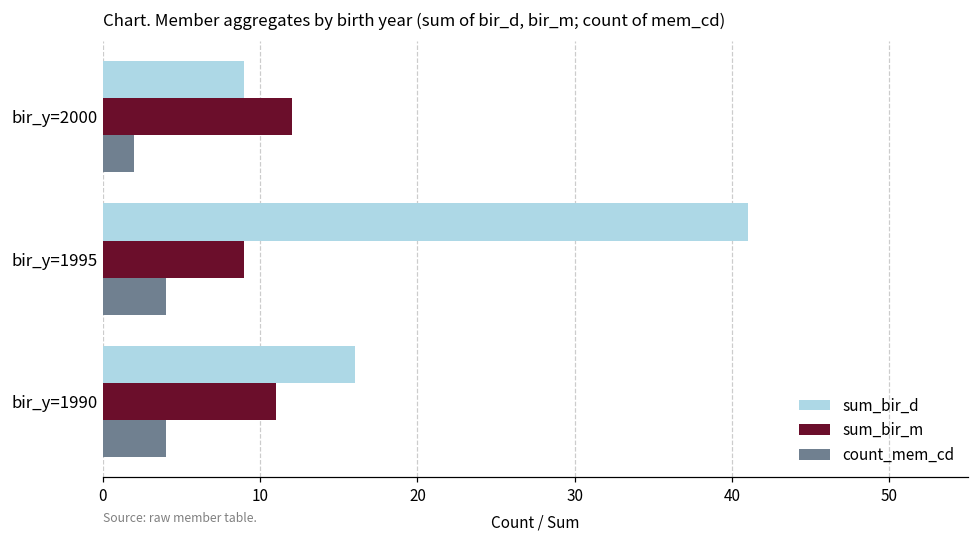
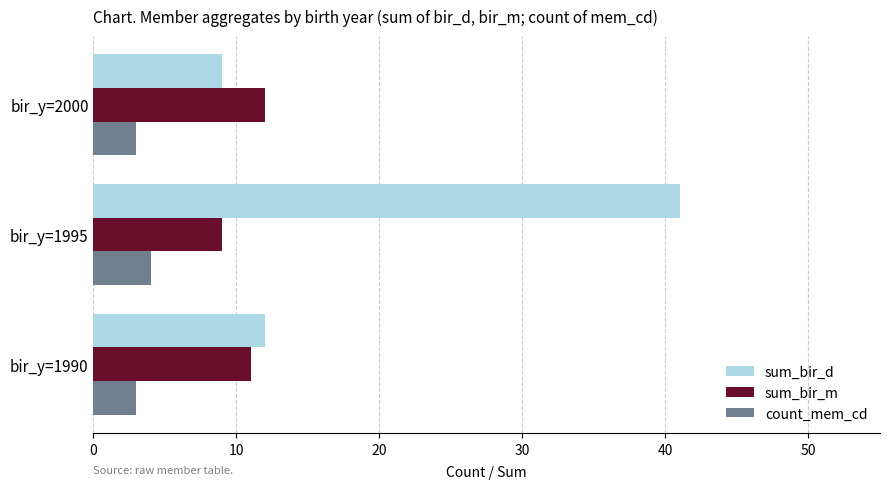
  {
    "sum_bir_d": {
      "bir_y=2000": 9,
      "bir_y=1995": 41,
-     "bir_y=1990": 16
+     "bir_y=1990": 12
    },
    "sum_bir_m": {
      "bir_y=2000": 12,
      "bir_y=1995": 9,
      "bir_y=1990": 11
    },
    "count_mem_cd": {
-     "bir_y=2000": 2,
+     "bir_y=2000": 3,
      "bir_y=1995": 4,
-     "bir_y=1990": 4
+     "bir_y=1990": 3
    }
  }
